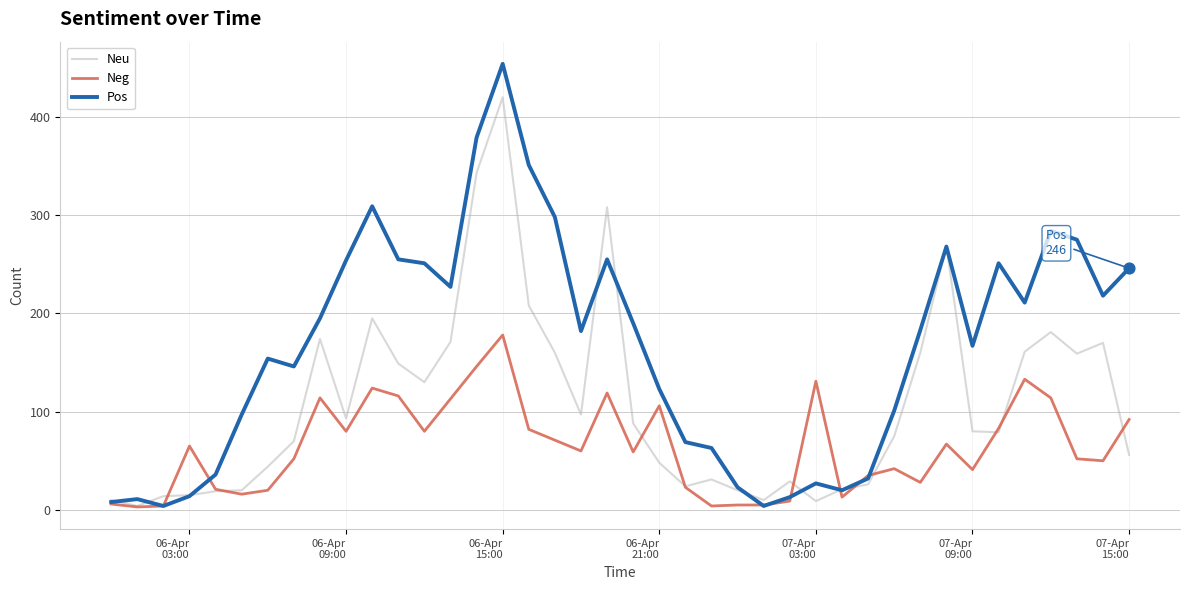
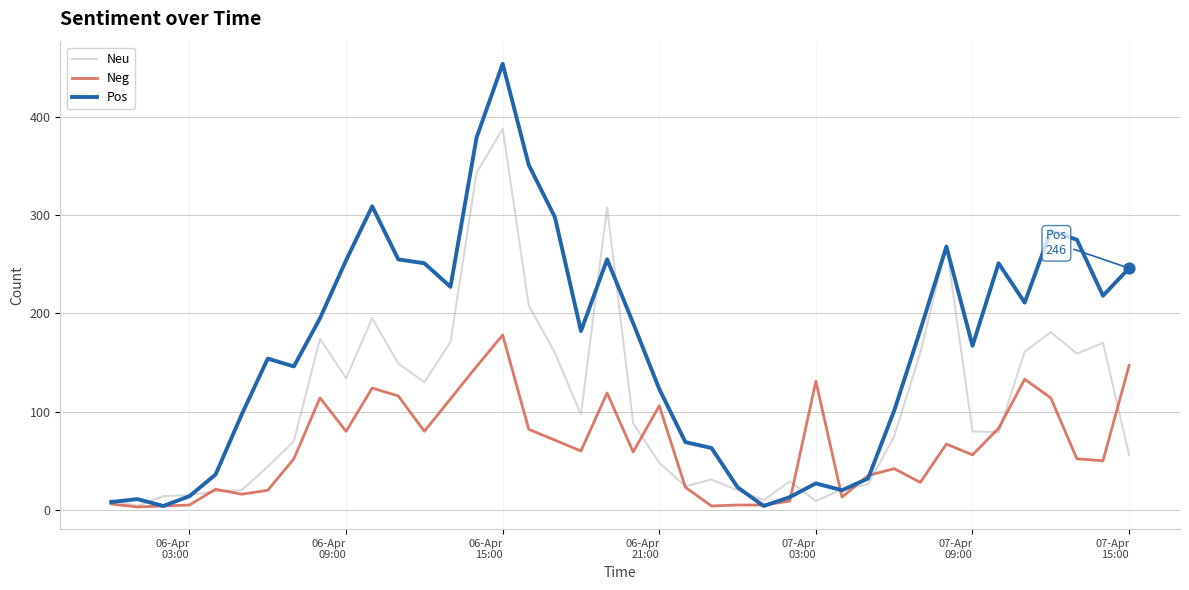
  {
    "Neu": {
-     "06-Apr 09:00": 90,
-     "06-Apr 15:00": 420,
+     "06-Apr 09:00": 130,
+     "06-Apr 15:00": 390,
      "06-Apr 21:00": 50,
      "07-Apr 03:00": 10,
      "07-Apr 09:00": 80,
      "07-Apr 15:00": 60
    },
    "Neg": {
-     "06-Apr 03:00": 70,
+     "06-Apr 03:00": 10,
      "06-Apr 09:00": 80,
      "06-Apr 15:00": 180,
      "06-Apr 21:00": 110,
      "07-Apr 03:00": 130,
-     "07-Apr 09:00": 40,
-     "07-Apr 15:00": 90
+     "07-Apr 09:00": 60,
+     "07-Apr 15:00": 150
    }
  }
